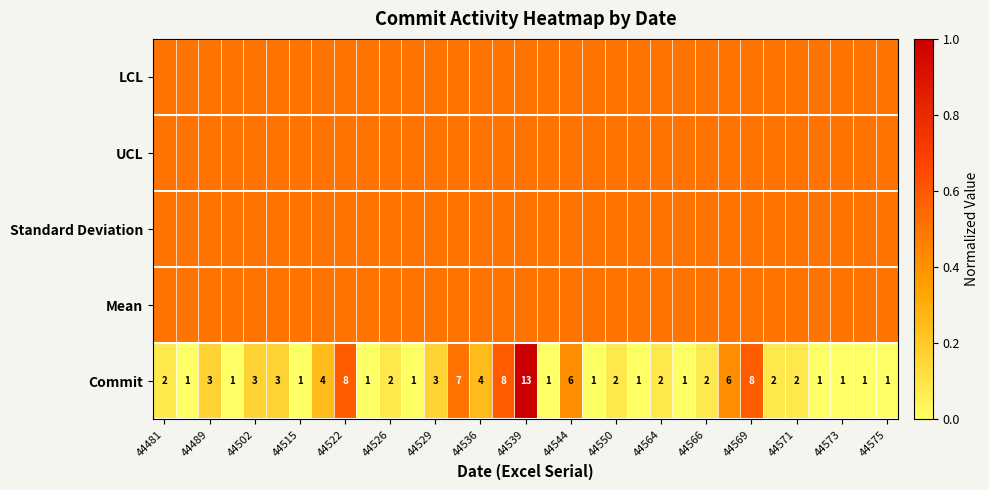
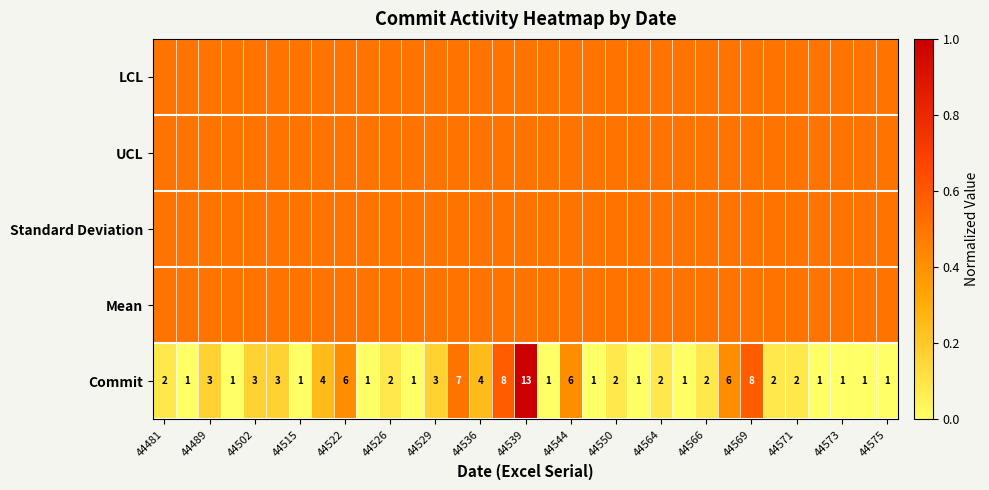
  {
    "Commit": {
      "44481": 2,
      "44489": 3,
      "44502": 3,
      "44515": 1,
-     "44522": 8,
+     "44522": 6,
      "44526": 2,
      "44529": 3,
      "44536": 4,
      "44539": 13,
      "44544": 6,
      "44550": 2,
      "44564": 2,
      "44566": 2,
      "44569": 8,
      "44571": 2,
      "44573": 1,
      "44575": 1
    }
  }
